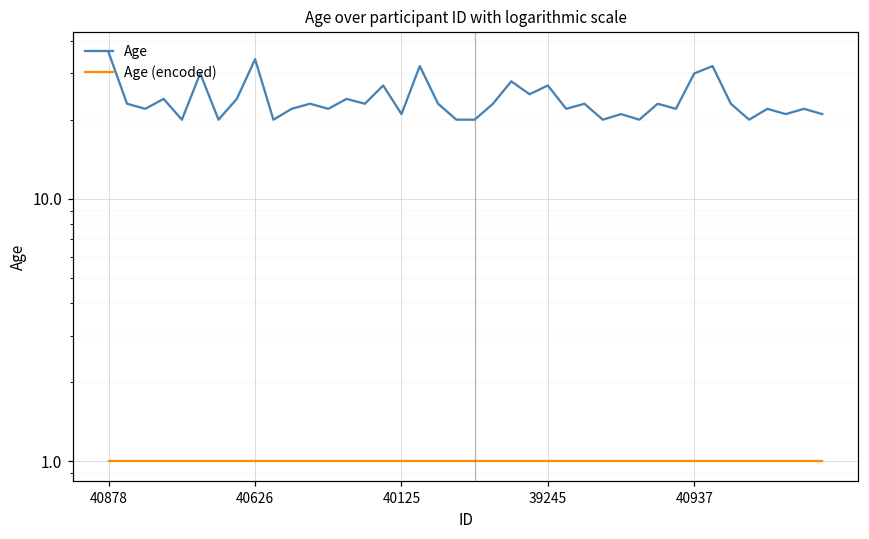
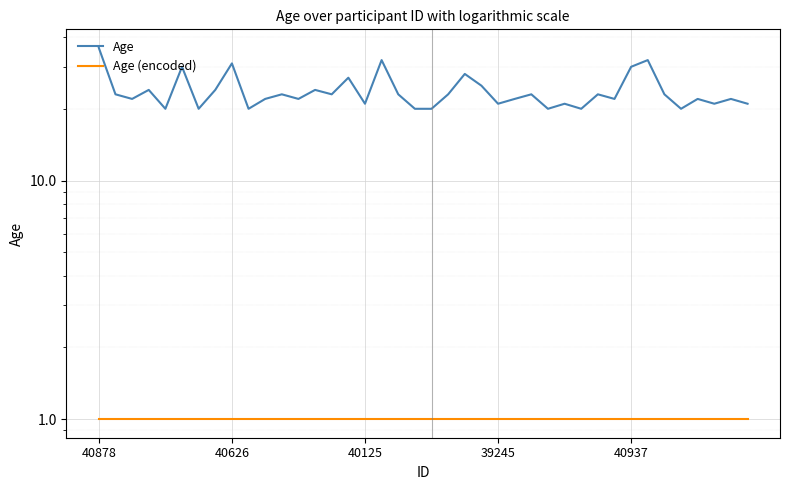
  {
    "Age": {
      "40878": 36,
-     "40626": 34,
+     "40626": 31,
      "40125": 21,
-     "39245": 27,
+     "39245": 21,
      "40937": 30
    },
    "Age (encoded)": {
      "40878": 1,
      "40626": 1,
      "40125": 1,
      "39245": 1,
      "40937": 1
    }
  }
